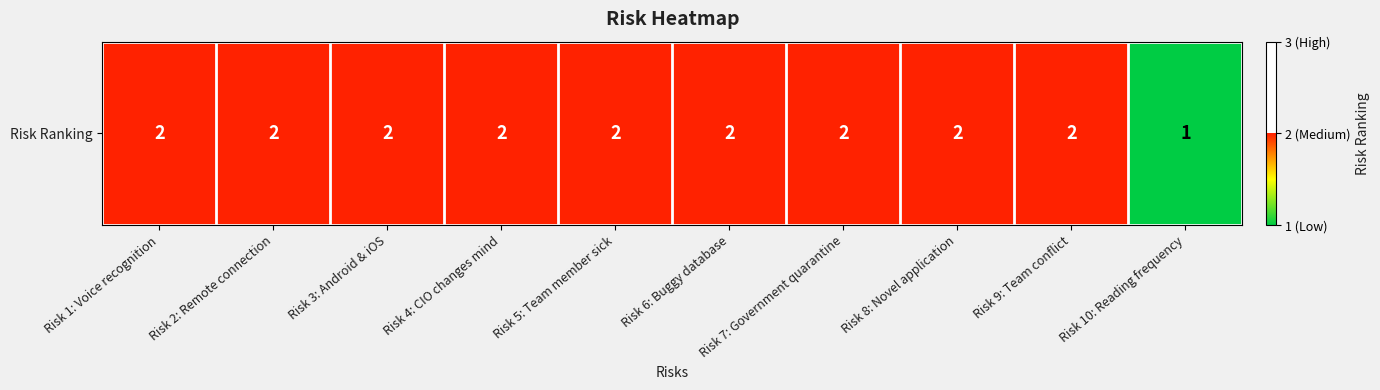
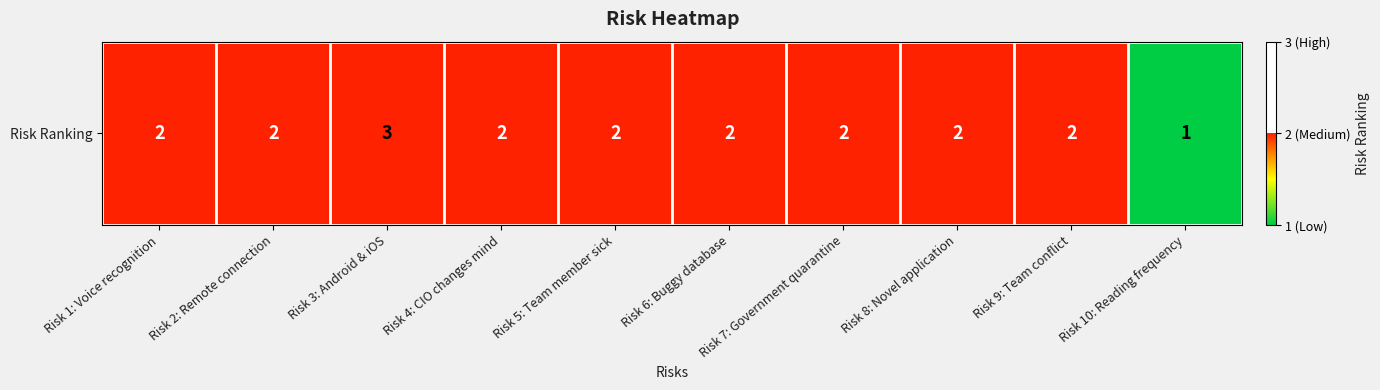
  {
    "Risk Ranking": {
      "Risk 1: Voice recognition": 2,
      "Risk 2: Remote connection": 2,
-     "Risk 3: Android & iOS": 2,
+     "Risk 3: Android & iOS": 3,
      "Risk 4: CIO changes mind": 2,
      "Risk 5: Team member sick": 2,
      "Risk 6: Buggy database": 2,
      "Risk 7: Government quarantine": 2,
      "Risk 8: Novel application": 2,
      "Risk 9: Team conflict": 2,
      "Risk 10: Reading frequency": 1
    }
  }
